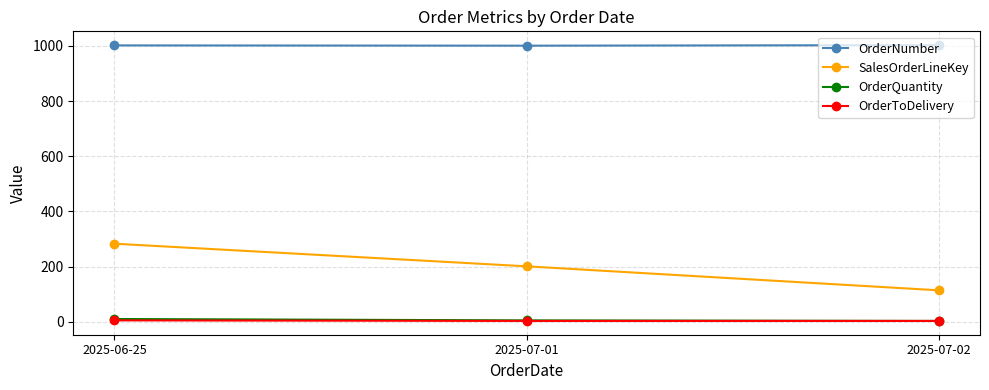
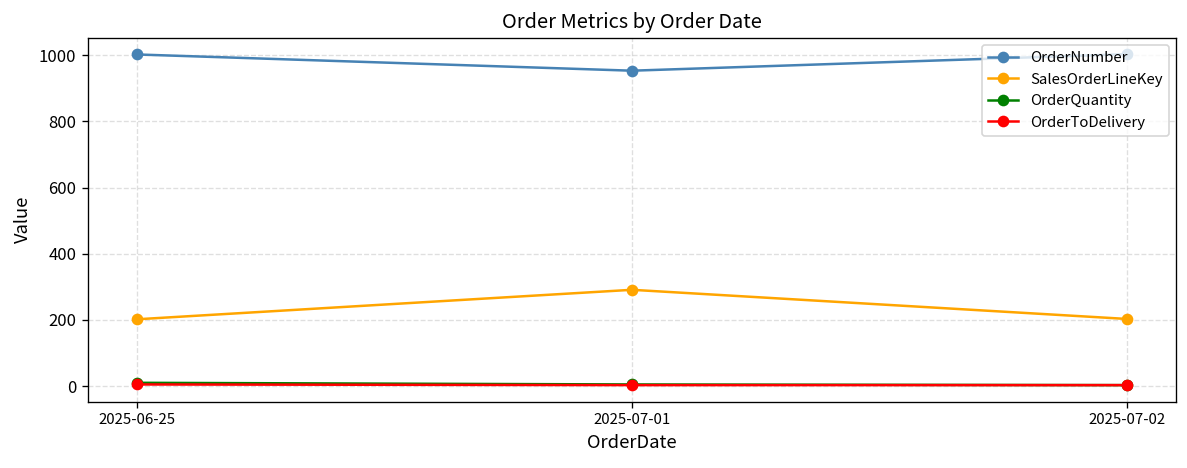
  {
    "OrderNumber": {
      "2025-06-25": 1000,
-     "2025-07-01": 1000
+     "2025-07-01": 950
    },
    "SalesOrderLineKey": {
-     "2025-06-25": 280,
-     "2025-07-01": 200,
-     "2025-07-02": 110
+     "2025-06-25": 200,
+     "2025-07-01": 290,
+     "2025-07-02": 200
    }
  }
